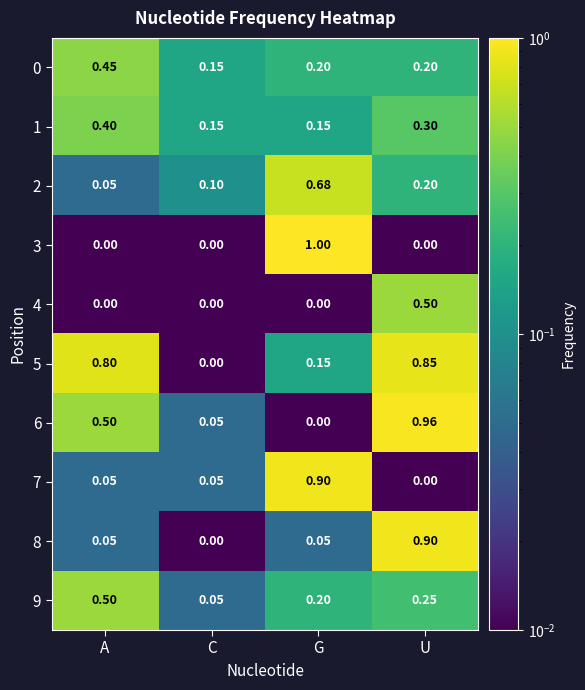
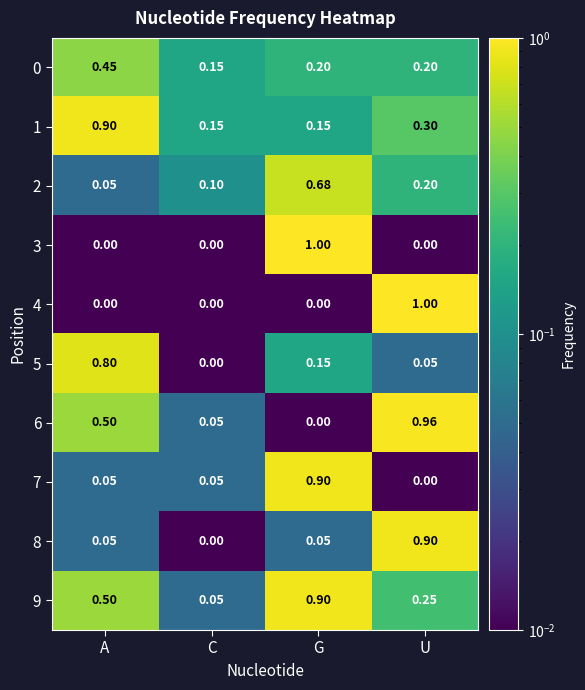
  {
    "0": {
      "A": 0.45,
      "C": 0.15,
      "G": 0.20,
      "U": 0.20
    },
    "1": {
-     "A": 0.40,
+     "A": 0.90,
      "C": 0.15,
      "G": 0.15,
      "U": 0.30
    },
    "2": {
      "A": 0.05,
      "C": 0.10,
      "G": 0.68,
      "U": 0.20
    },
    "3": {
      "A": 0.00,
      "C": 0.00,
      "G": 1.00,
      "U": 0.00
    },
    "4": {
      "A": 0.00,
      "C": 0.00,
      "G": 0.00,
-     "U": 0.50
+     "U": 1.00
    },
    "5": {
      "A": 0.80,
      "C": 0.00,
      "G": 0.15,
-     "U": 0.85
+     "U": 0.05
    },
    "6": {
      "A": 0.50,
      "C": 0.05,
      "G": 0.00,
      "U": 0.96
    },
    "7": {
      "A": 0.05,
      "C": 0.05,
      "G": 0.90,
      "U": 0.00
    },
    "8": {
      "A": 0.05,
      "C": 0.00,
      "G": 0.05,
      "U": 0.90
    },
    "9": {
      "A": 0.50,
      "C": 0.05,
-     "G": 0.20,
+     "G": 0.90,
      "U": 0.25
    }
  }
